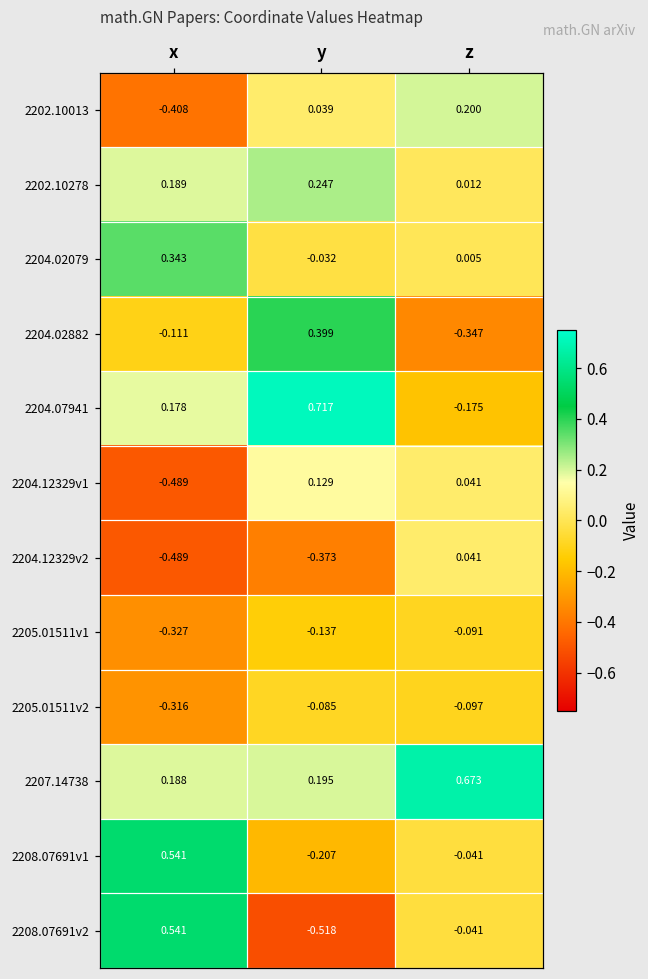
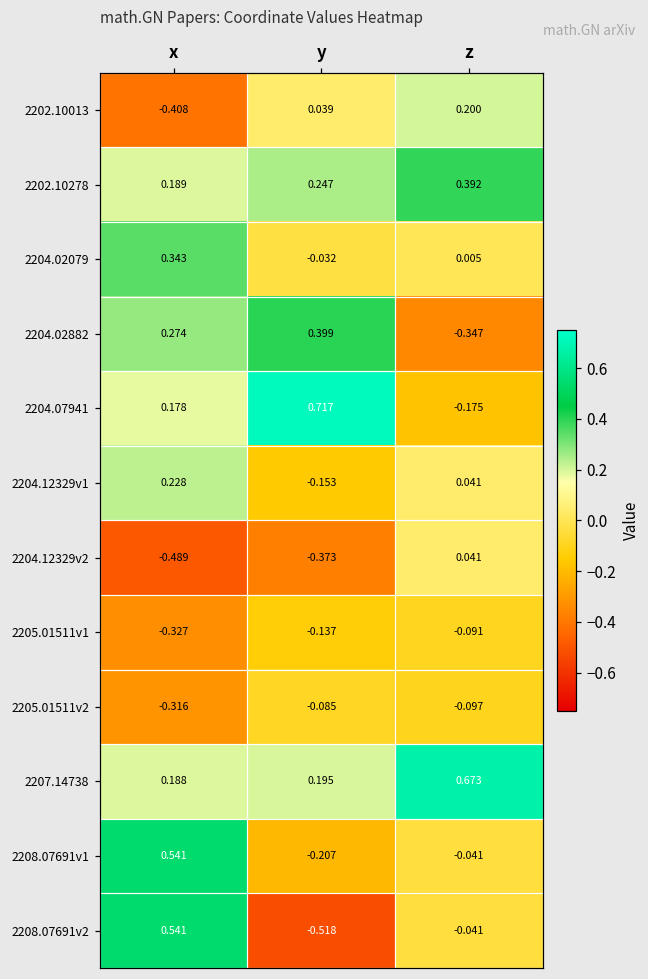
  {
    "2202.10013": {
      "x": -0.408,
      "y": 0.039,
      "z": 0.200
    },
    "2202.10278": {
      "x": 0.189,
      "y": 0.247,
-     "z": 0.012
+     "z": 0.392
    },
    "2204.02079": {
      "x": 0.343,
      "y": -0.032,
      "z": 0.005
    },
    "2204.02882": {
-     "x": -0.111,
+     "x": 0.274,
      "y": 0.399,
      "z": -0.347
    },
    "2204.07941": {
      "x": 0.178,
      "y": 0.717,
      "z": -0.175
    },
    "2204.12329v1": {
-     "x": -0.489,
-     "y": 0.129,
+     "x": 0.228,
+     "y": -0.153,
      "z": 0.041
    },
    "2204.12329v2": {
      "x": -0.489,
      "y": -0.373,
      "z": 0.041
    },
    "2205.01511v1": {
      "x": -0.327,
      "y": -0.137,
      "z": -0.091
    },
    "2205.01511v2": {
      "x": -0.316,
      "y": -0.085,
      "z": -0.097
    },
    "2207.14738": {
      "x": 0.188,
      "y": 0.195,
      "z": 0.673
    },
    "2208.07691v1": {
      "x": 0.541,
      "y": -0.207,
      "z": -0.041
    },
    "2208.07691v2": {
      "x": 0.541,
      "y": -0.518,
      "z": -0.041
    }
  }
